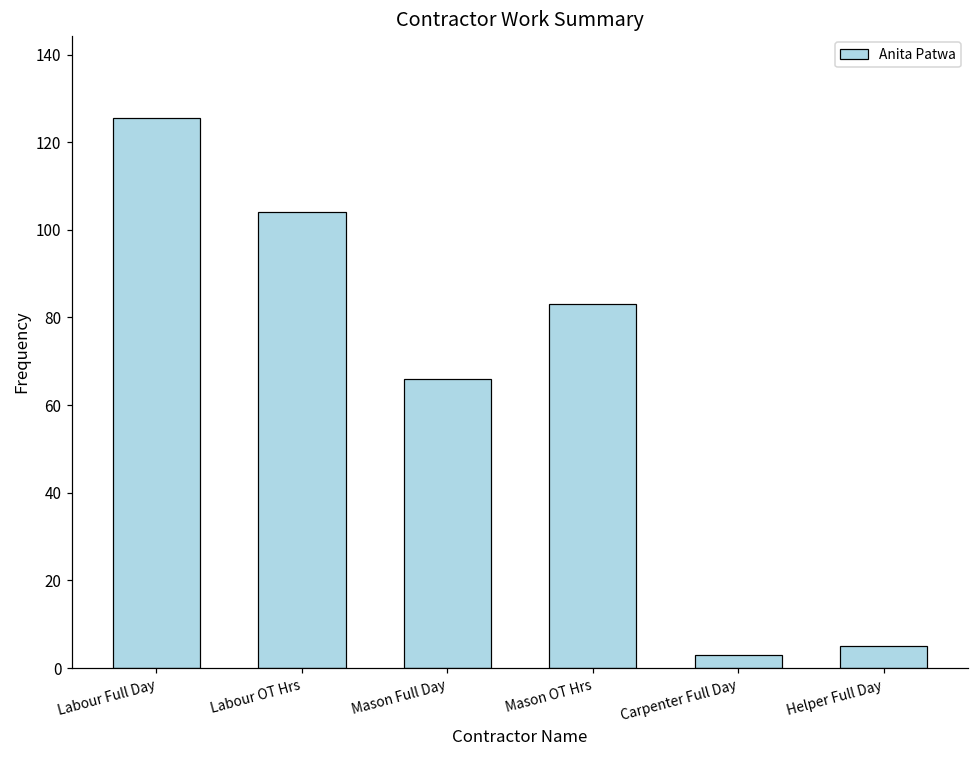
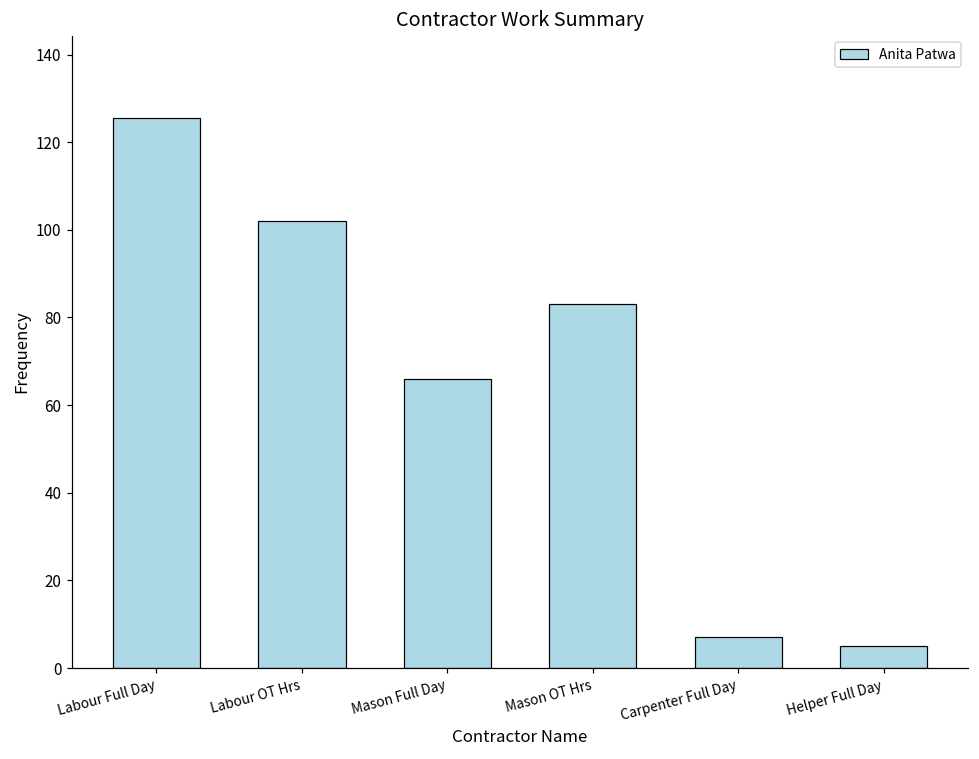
  {
    "Labour Full Day": 126,
-   "Labour OT Hrs": 104,
+   "Labour OT Hrs": 102,
    "Mason Full Day": 66,
    "Mason OT Hrs": 83,
-   "Carpenter Full Day": 3,
+   "Carpenter Full Day": 7,
    "Helper Full Day": 5
  }
